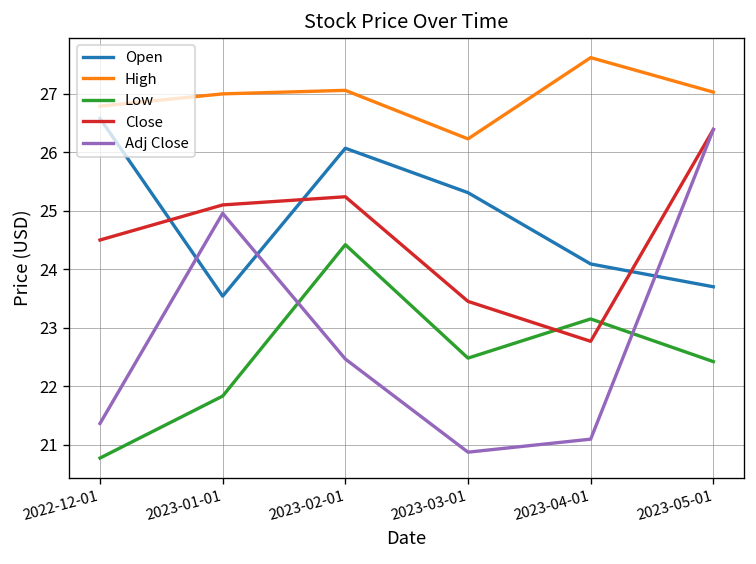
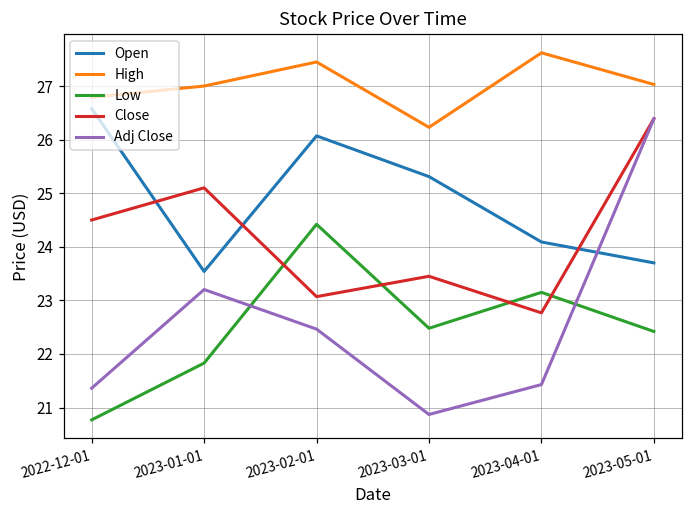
  {
    "Open": {
      "2023-01-01": 23.5,
      "2023-02-01": 26.1,
      "2023-03-01": 25.3,
      "2023-04-01": 24.1,
      "2023-05-01": 23.7
    },
    "High": {
      "2023-01-01": 27.0,
-     "2023-02-01": 27.1,
+     "2023-02-01": 27.4,
      "2023-03-01": 26.2,
      "2023-04-01": 27.6,
      "2023-05-01": 27.0
    },
    "Low": {
      "2022-12-01": 20.8,
      "2023-01-01": 21.8,
      "2023-02-01": 24.4,
      "2023-03-01": 22.5,
      "2023-04-01": 23.2,
      "2023-05-01": 22.4
    },
    "Close": {
      "2022-12-01": 24.5,
      "2023-01-01": 25.1,
-     "2023-02-01": 25.2,
+     "2023-02-01": 23.1,
      "2023-03-01": 23.5,
      "2023-04-01": 22.8
    },
    "Adj Close": {
      "2022-12-01": 21.4,
-     "2023-01-01": 25.0,
+     "2023-01-01": 23.2,
      "2023-02-01": 22.5,
      "2023-03-01": 20.9,
-     "2023-04-01": 21.1
+     "2023-04-01": 21.4
    }
  }
